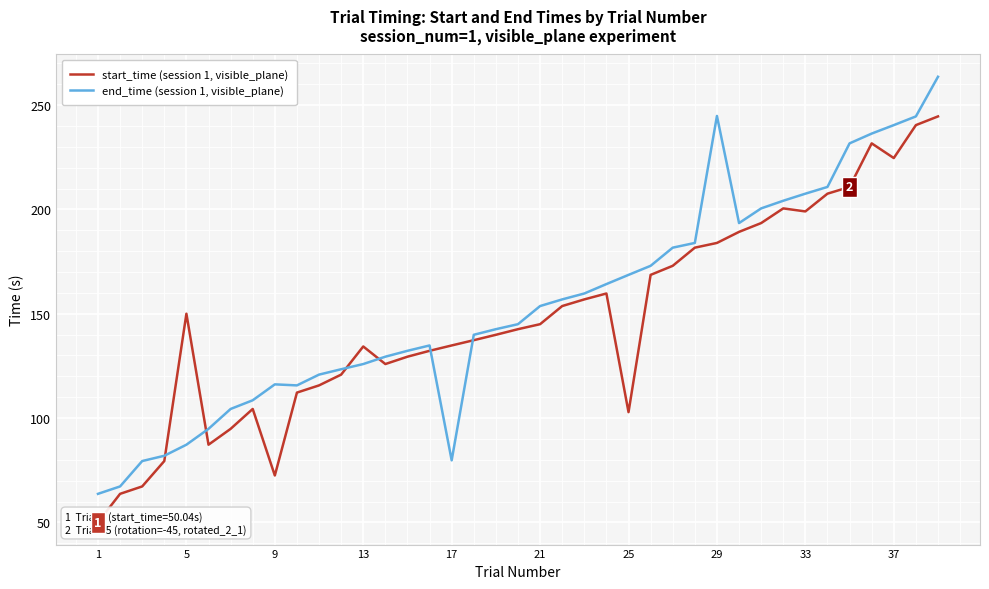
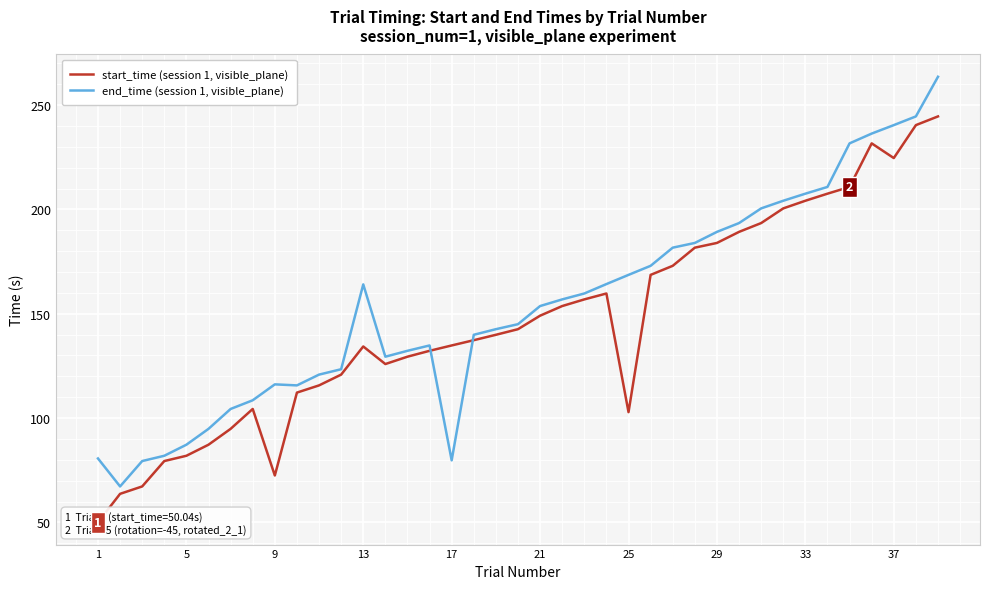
  {
    "start_time (session 1, visible_plane)": {
-     "5": 150,
+     "5": 82,
      "9": 72,
      "13": 134,
      "17": 135,
-     "21": 145,
+     "21": 149,
      "25": 103,
      "29": 184,
-     "33": 199,
+     "33": 204,
      "37": 225
    },
    "end_time (session 1, visible_plane)": {
-     "1": 64,
+     "1": 81,
      "5": 87,
      "9": 116,
-     "13": 126,
+     "13": 164,
      "17": 80,
      "21": 154,
      "25": 169,
-     "29": 245,
+     "29": 189,
      "33": 208,
      "37": 240
    }
  }
